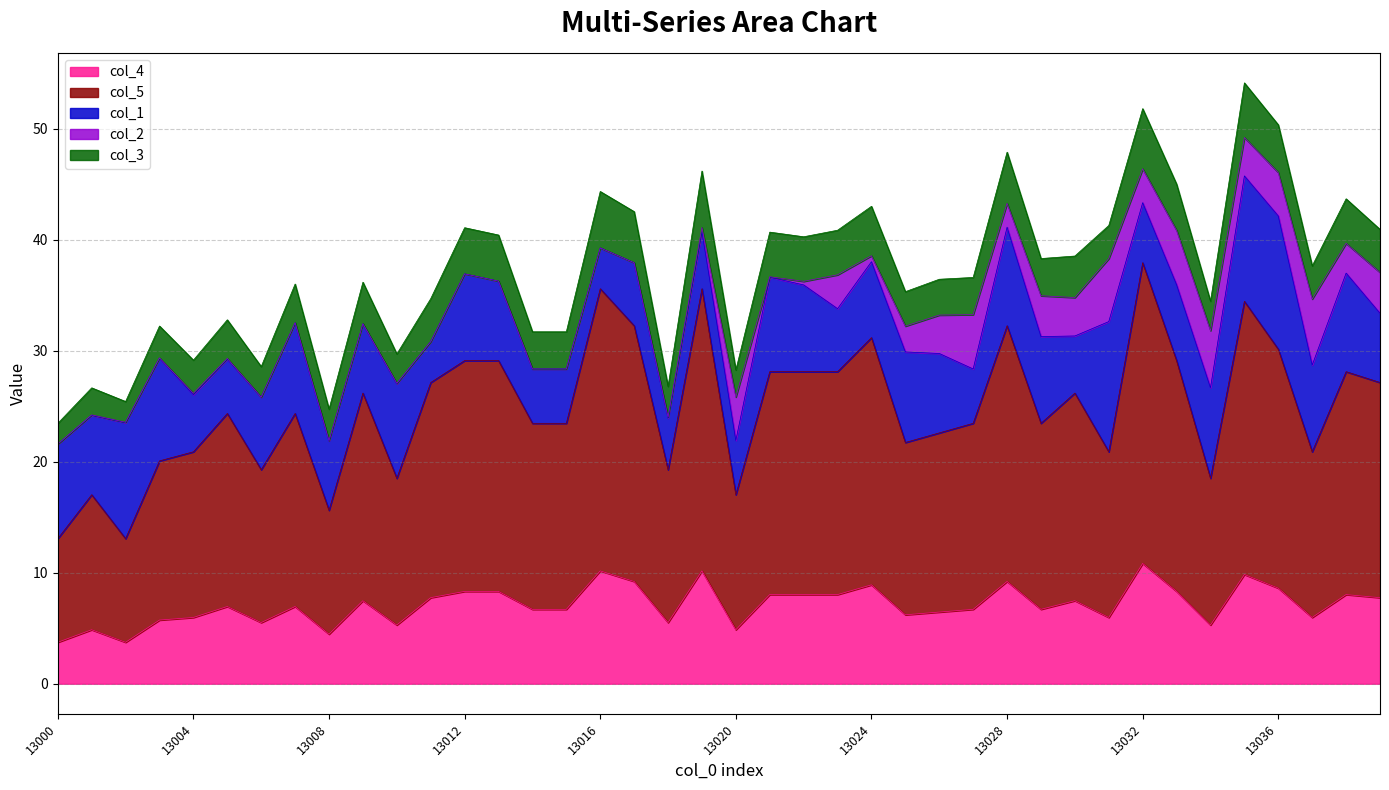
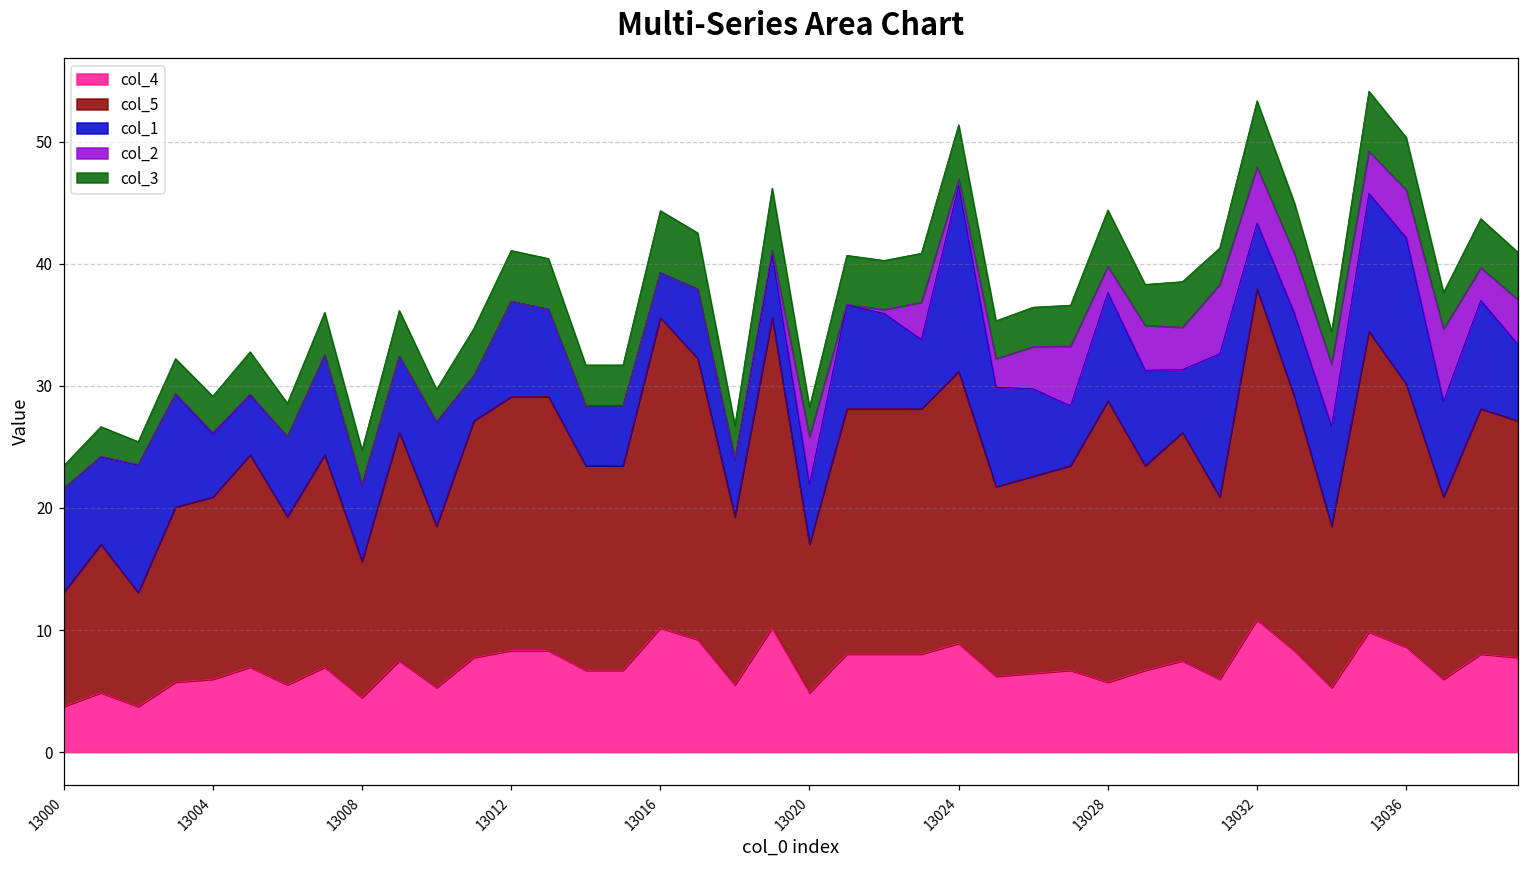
  {
    "col_4": {
      "13000": 3.7,
      "13004": 6.0,
      "13008": 4.5,
      "13012": 8.3,
      "13016": 10.2,
      "13020": 4.9,
      "13024": 8.9,
-     "13028": 9.2,
+     "13028": 5.7,
      "13032": 10.8,
      "13036": 8.6
    },
    "col_5": {
      "13000": 9.3,
      "13004": 14.9,
      "13008": 11.2,
      "13012": 20.8,
      "13016": 25.4,
      "13020": 12.2,
      "13024": 22.3,
      "13028": 23.0,
      "13032": 27.1,
      "13036": 21.5
    },
    "col_1": {
      "13020": 4.9,
-     "13024": 6.8,
+     "13024": 15.2,
      "13028": 8.9,
      "13032": 5.4,
      "13036": 12.0
    },
    "col_2": {
      "13020": 3.9,
      "13024": 0.5,
      "13028": 2.2,
-     "13032": 3.1,
+     "13032": 4.6,
      "13036": 3.9
    },
    "col_3": {
      "13000": 1.9,
      "13004": 3.0,
      "13008": 2.8,
      "13012": 4.2,
      "13016": 5.1,
      "13020": 2.4,
      "13024": 4.5,
      "13028": 4.6,
      "13032": 5.4,
      "13036": 4.3
    }
  }
